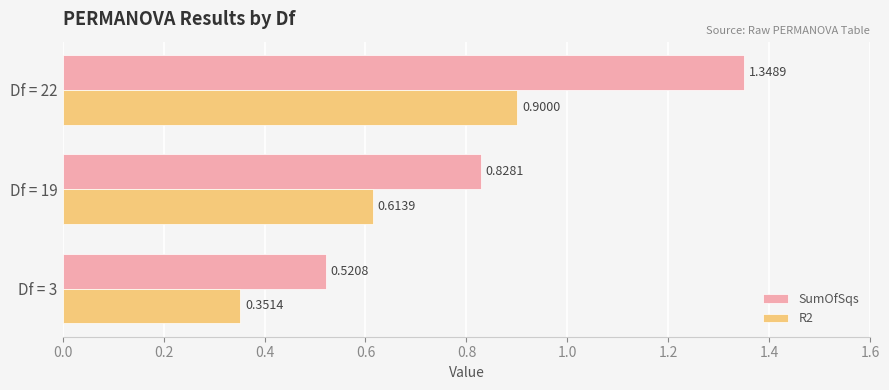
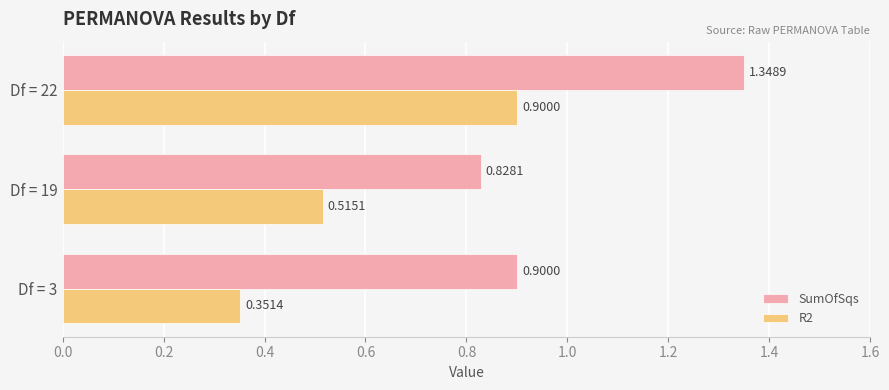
  {
    "SumOfSqs": {
      "Df = 22": 1.3489,
      "Df = 19": 0.8281,
-     "Df = 3": 0.5208
+     "Df = 3": 0.9000
    },
    "R2": {
      "Df = 22": 0.9000,
-     "Df = 19": 0.6139,
+     "Df = 19": 0.5151,
      "Df = 3": 0.3514
    }
  }
